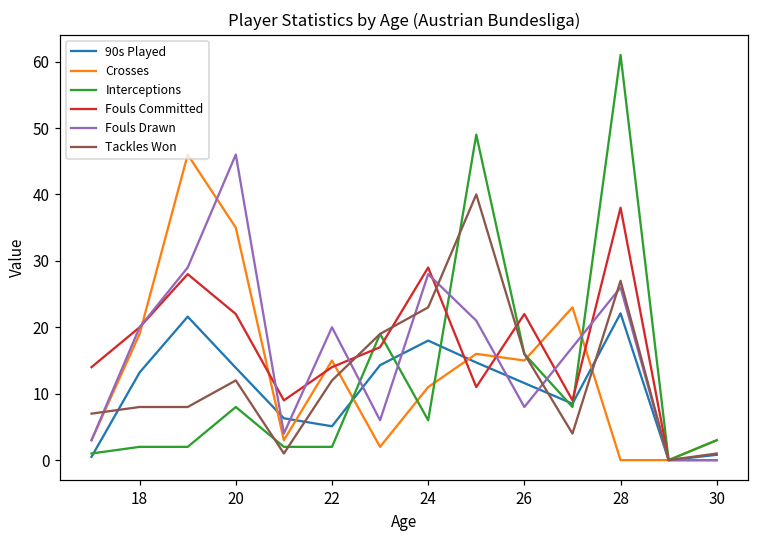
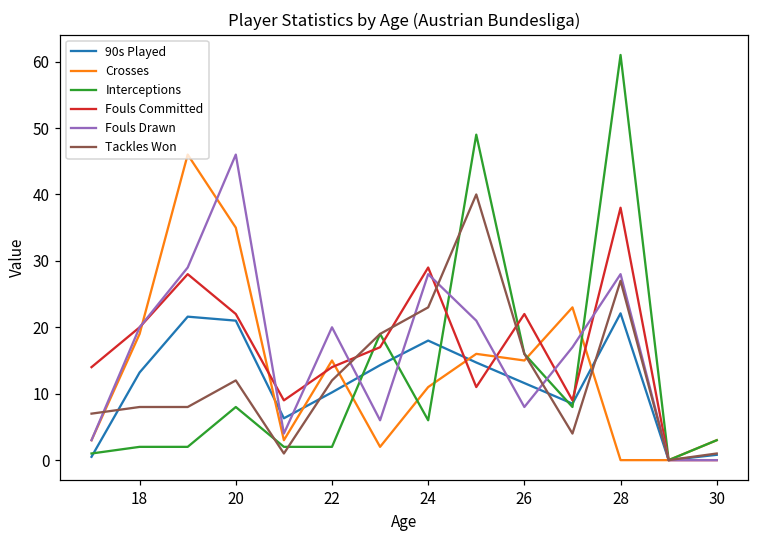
  {
    "90s Played": {
      "18": 13,
-     "20": 14,
-     "22": 5,
+     "20": 21,
+     "22": 10,
      "24": 18,
      "26": 12,
      "28": 22
    },
    "Crosses": {
      "18": 19,
      "20": 35,
      "22": 15,
      "24": 11,
      "26": 15,
      "28": 0
    },
    "Interceptions": {
      "18": 2,
      "20": 8,
      "22": 2,
      "24": 6,
      "28": 61
    },
    "Fouls Committed": {
      "20": 22,
      "22": 14,
      "24": 29,
      "26": 22,
      "28": 38
    },
    "Fouls Drawn": {
      "20": 46,
      "22": 20,
      "24": 28,
      "26": 8,
-     "28": 26
+     "28": 28
    },
    "Tackles Won": {
      "18": 8,
      "20": 12,
      "22": 12,
      "24": 23,
      "28": 27
    }
  }
